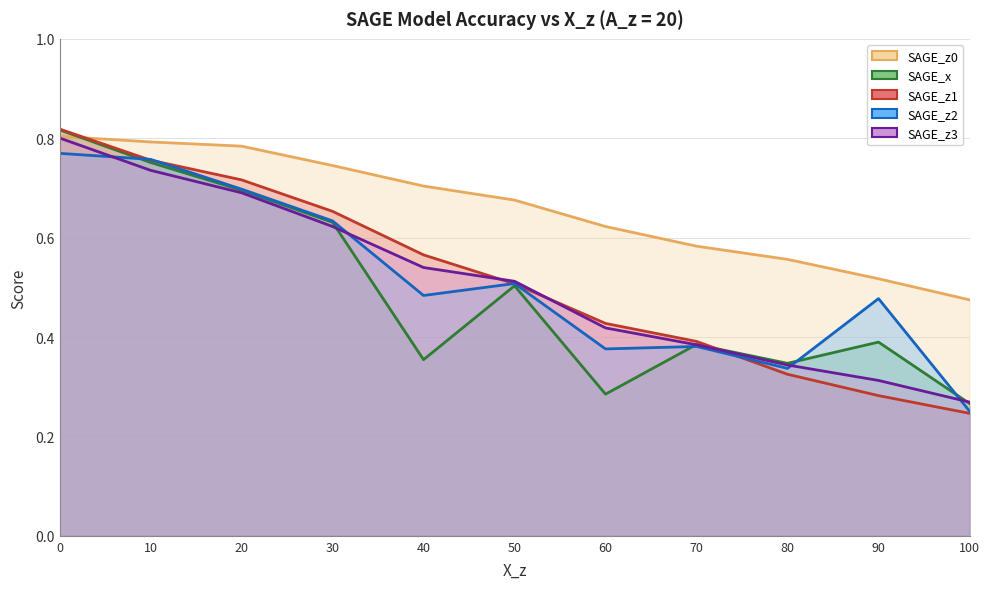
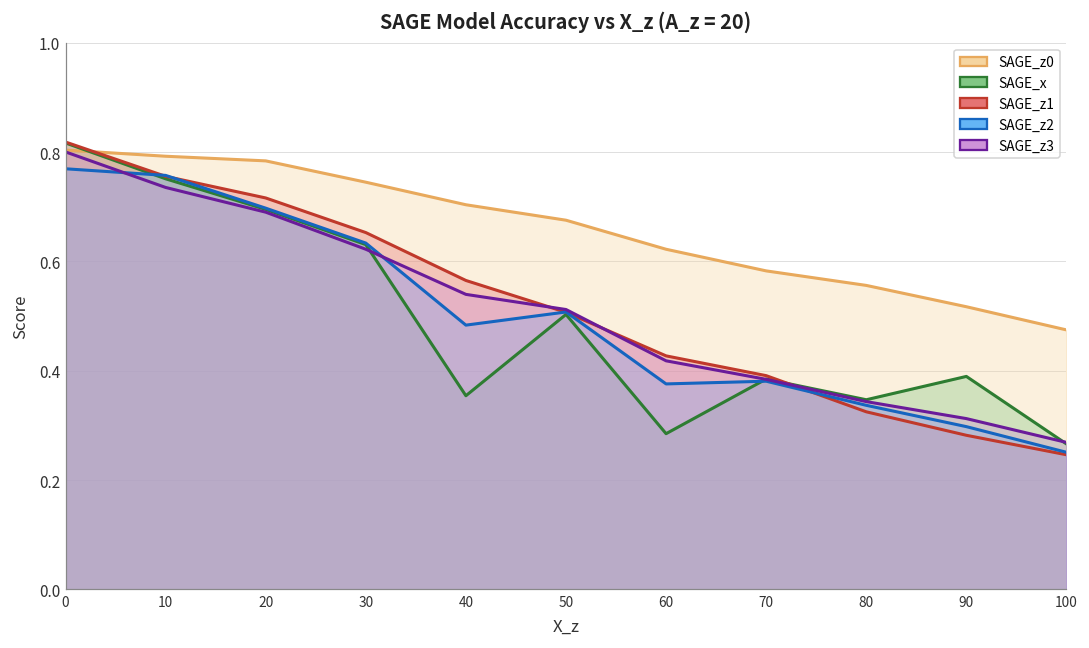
  {
    "SAGE_x": {
      "40": 0.35,
      "60": 0.29,
      "90": 0.39
    },
    "SAGE_z2": {
      "0": 0.77,
      "40": 0.48,
      "60": 0.38,
      "80": 0.34,
-     "90": 0.48
+     "90": 0.30
    }
  }
